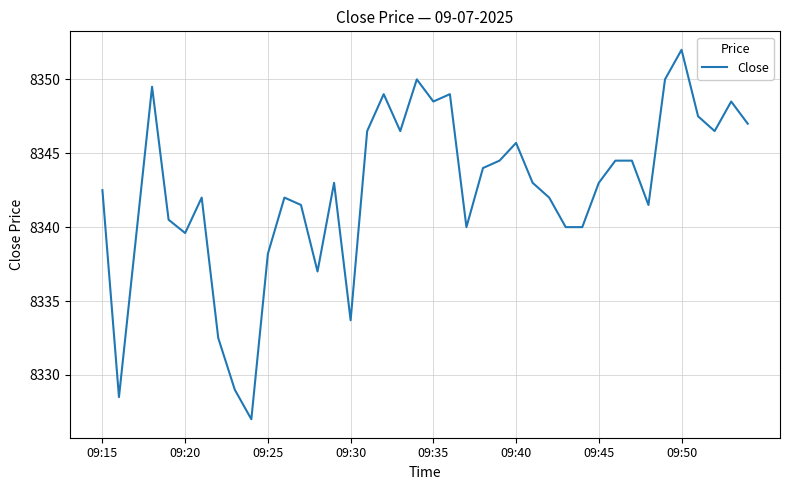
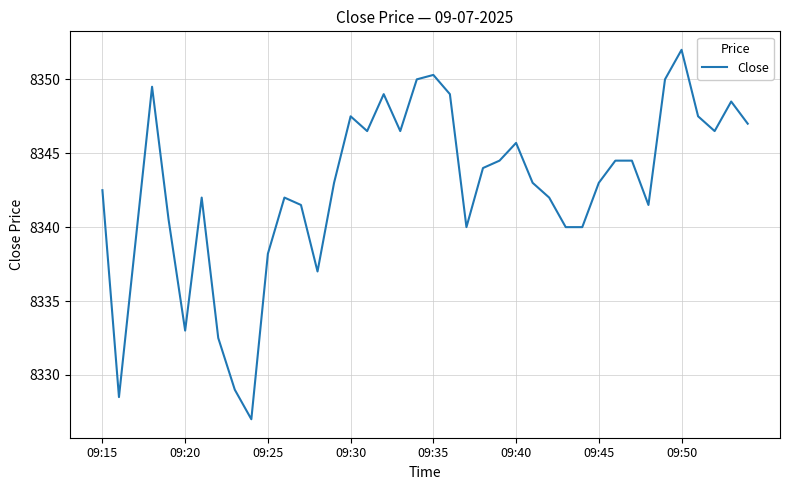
  {
    "09:15": 8342.5,
-   "09:20": 8339.6,
+   "09:20": 8333.0,
    "09:25": 8338.2,
-   "09:30": 8333.7,
-   "09:35": 8348.5,
+   "09:30": 8347.5,
+   "09:35": 8350.3,
    "09:40": 8345.7,
    "09:45": 8343.0,
    "09:50": 8352.0
  }
